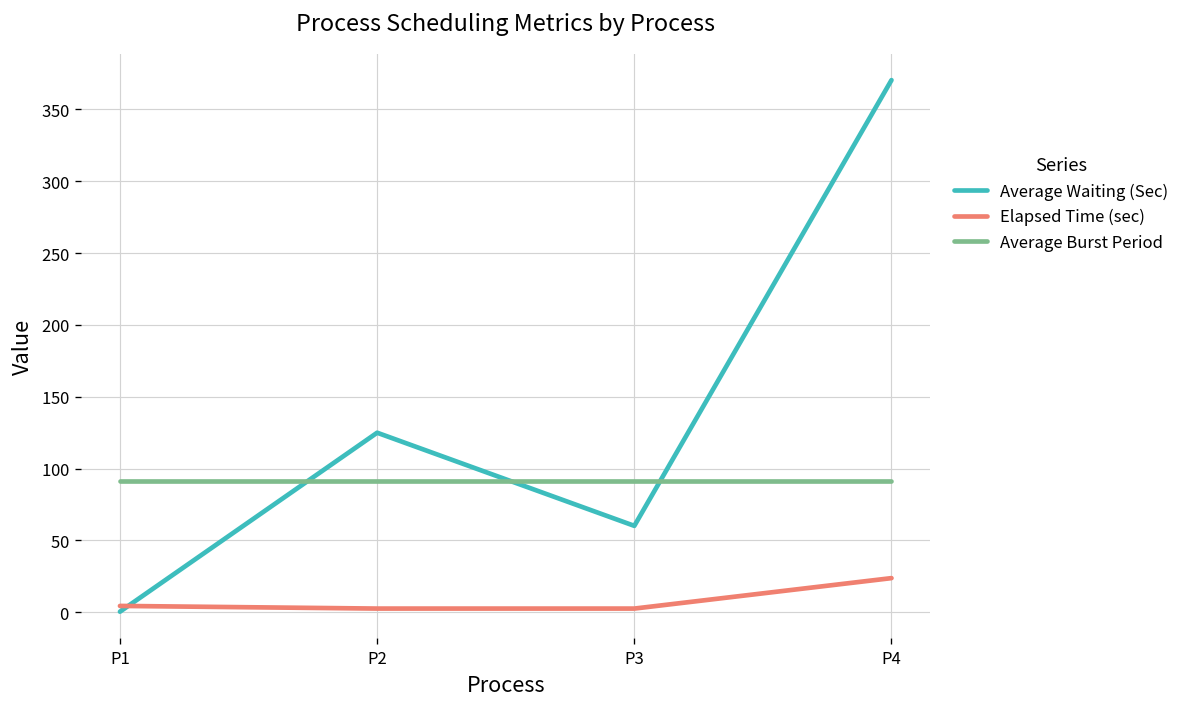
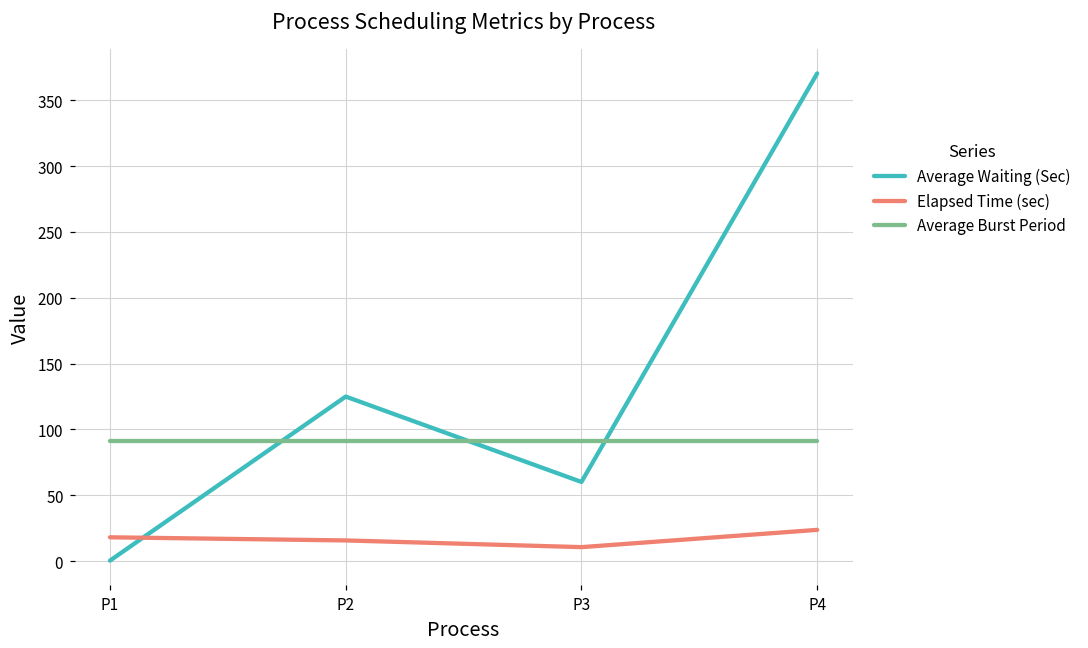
  {
    "Average Waiting (Sec)": {
      "P1": 0,
      "P2": 125,
      "P3": 60,
      "P4": 370
    },
    "Elapsed Time (sec)": {
-     "P1": 4,
-     "P2": 2,
-     "P3": 2,
+     "P1": 18,
+     "P2": 16,
+     "P3": 11,
      "P4": 24
    },
    "Average Burst Period": {
      "P1": 91,
      "P2": 91,
      "P3": 91,
      "P4": 91
    }
  }
